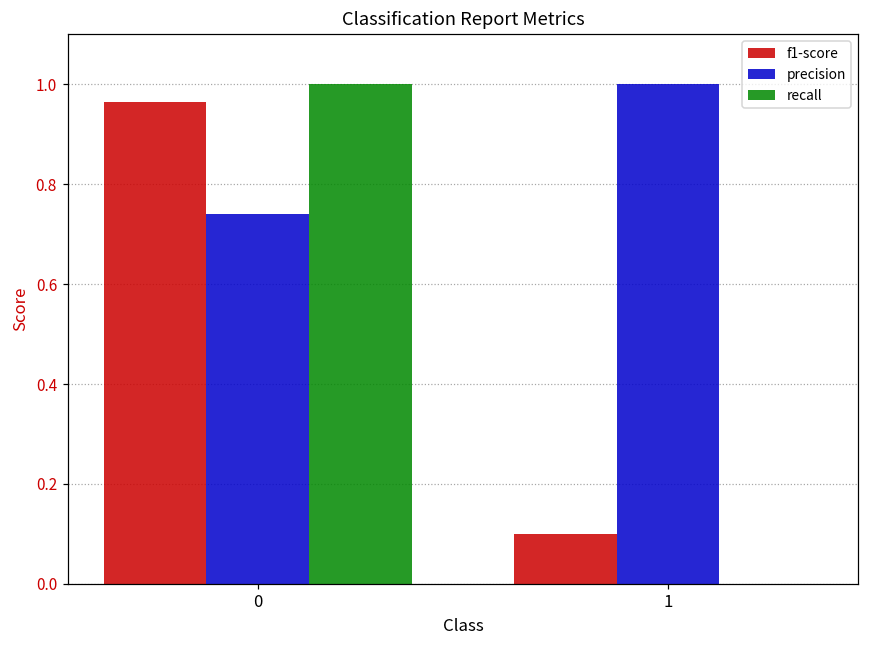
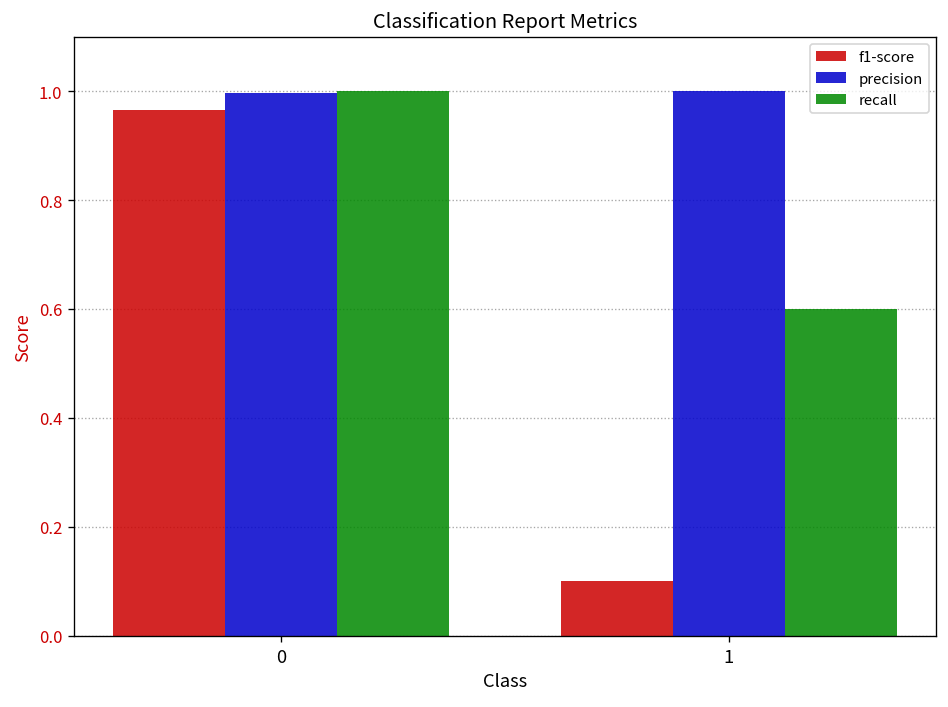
  {
    "f1-score": {
      "0": 0.96,
      "1": 0.10
    },
    "precision": {
-     "0": 0.74,
+     "0": 1.00,
      "1": 1.00
    },
    "recall": {
      "0": 1.0,
-     "1": 0.0
+     "1": 0.6
    }
  }
